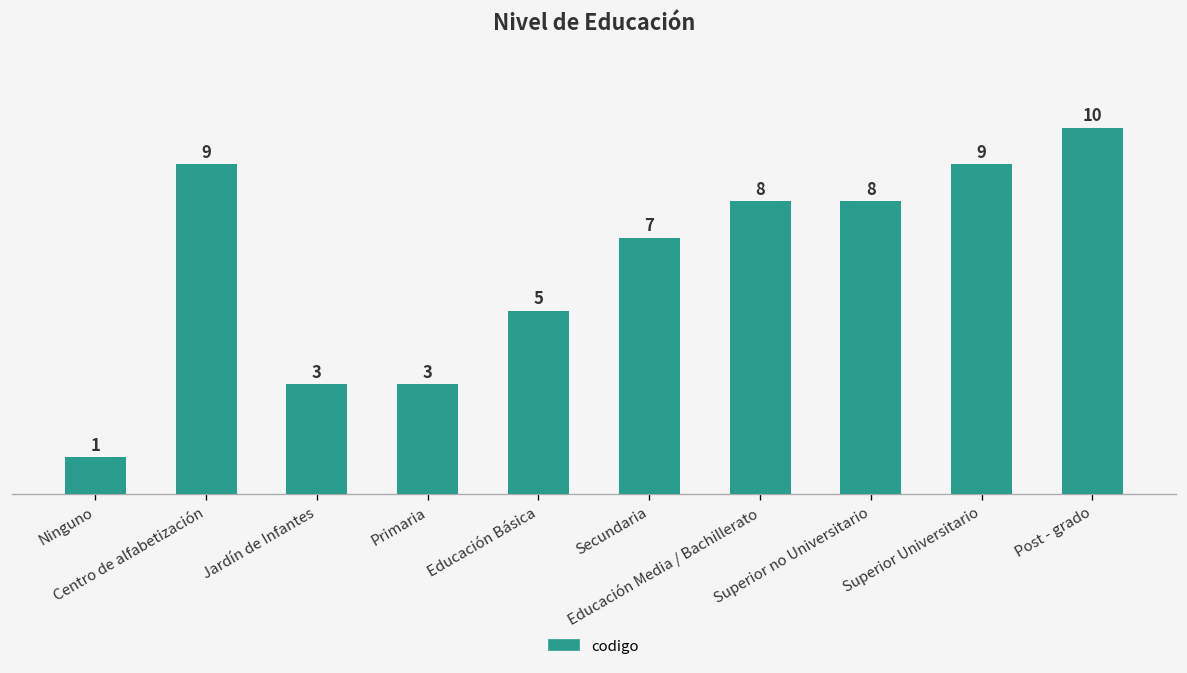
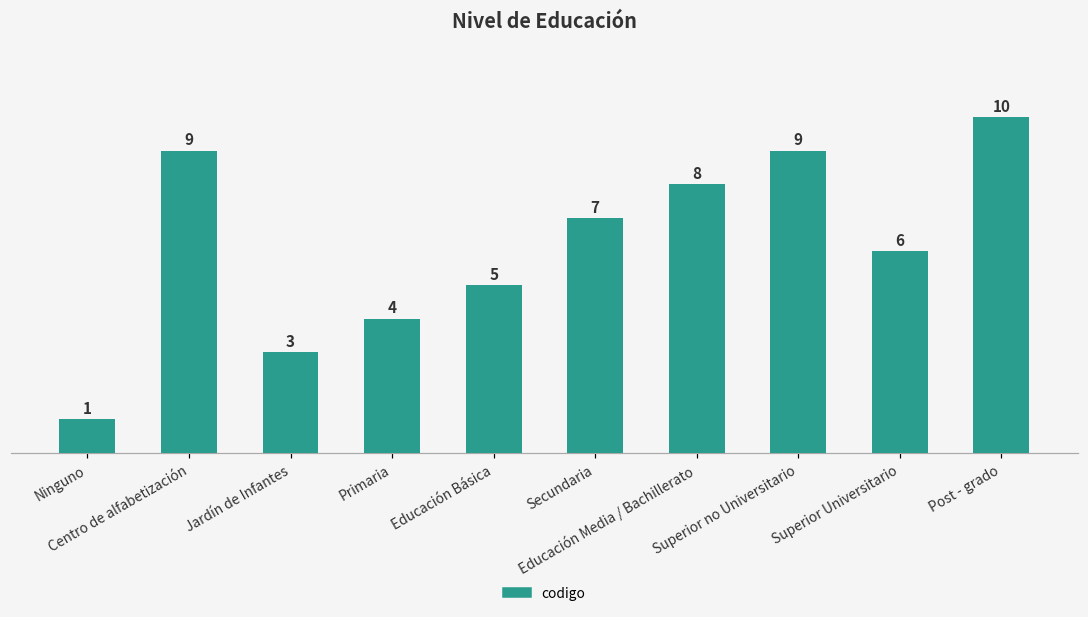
  {
    "Ninguno": 1,
    "Centro de alfabetización": 9,
    "Jardín de Infantes": 3,
-   "Primaria": 3,
+   "Primaria": 4,
    "Educación Básica": 5,
    "Secundaria": 7,
    "Educación Media / Bachillerato": 8,
-   "Superior no Universitario": 8,
-   "Superior Universitario": 9,
+   "Superior no Universitario": 9,
+   "Superior Universitario": 6,
    "Post - grado": 10
  }
